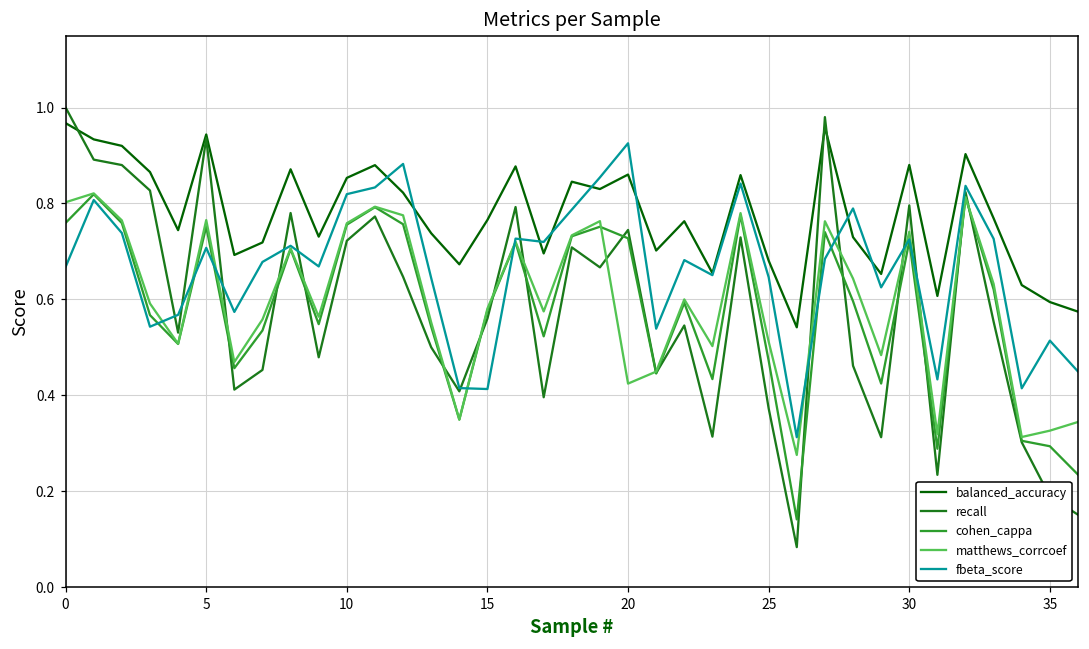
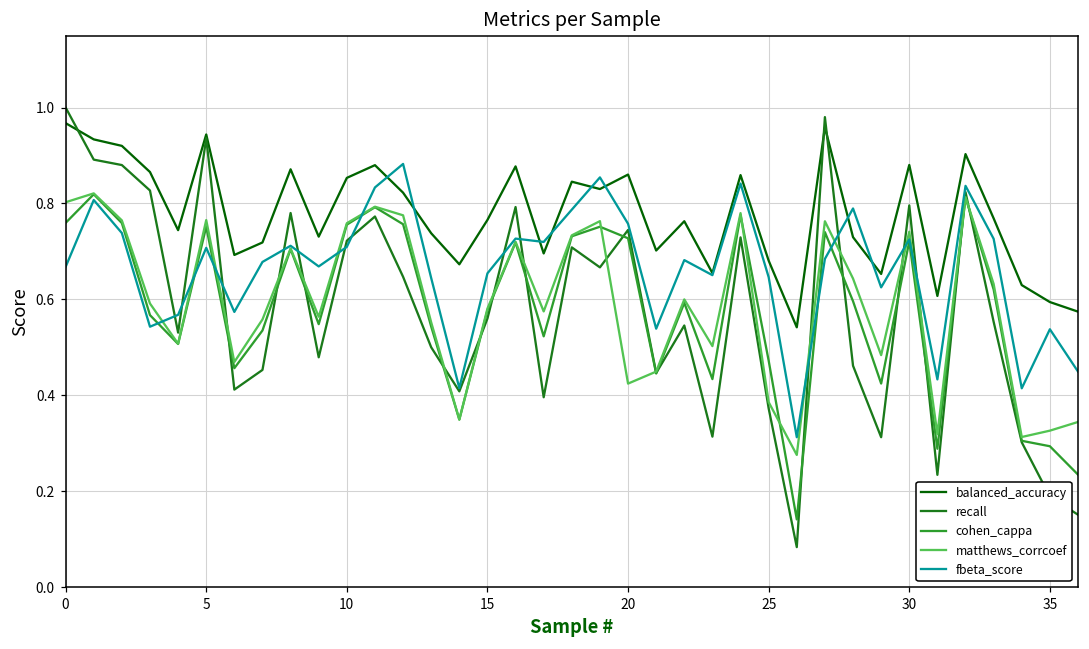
  {
    "matthews_corrcoef": {
      "0": 0.80,
      "5": 0.77,
      "20": 0.42,
-     "25": 0.51,
+     "25": 0.39,
      "30": 0.74,
      "35": 0.33
    },
    "fbeta_score": {
      "0": 0.67,
      "5": 0.71,
-     "10": 0.82,
-     "15": 0.41,
-     "20": 0.93,
+     "10": 0.71,
+     "15": 0.65,
+     "20": 0.76,
      "25": 0.65,
-     "35": 0.51
+     "35": 0.54
    }
  }
